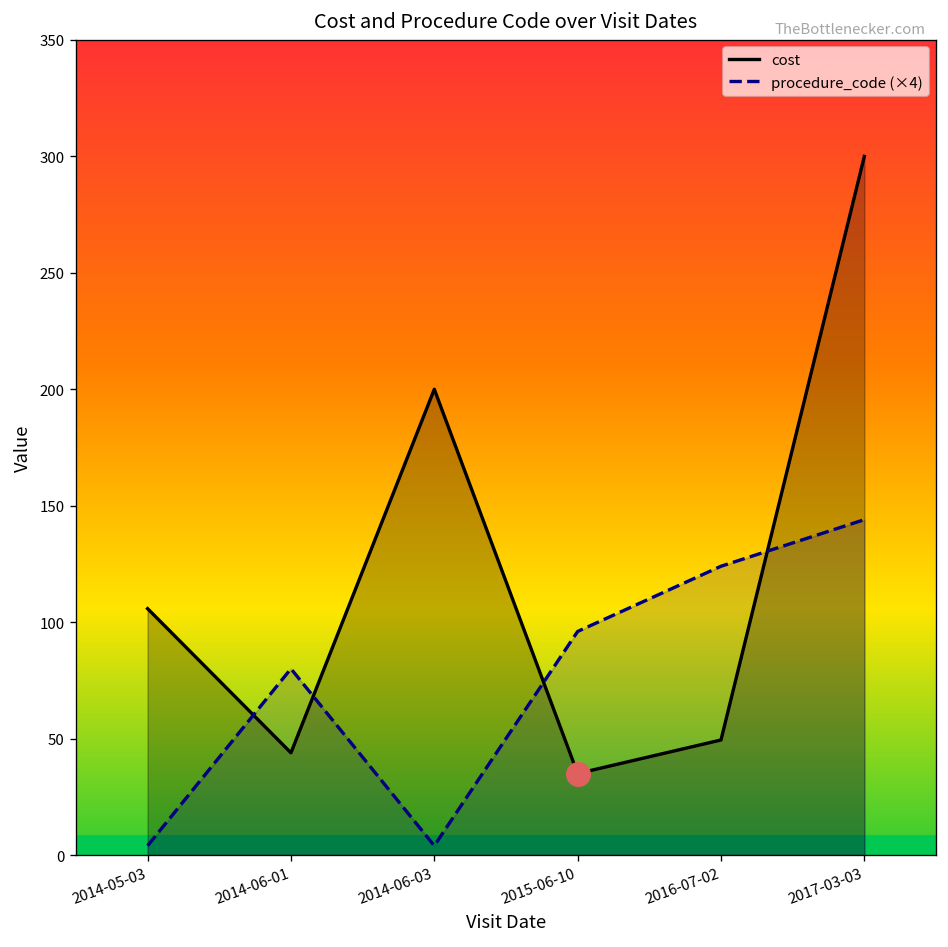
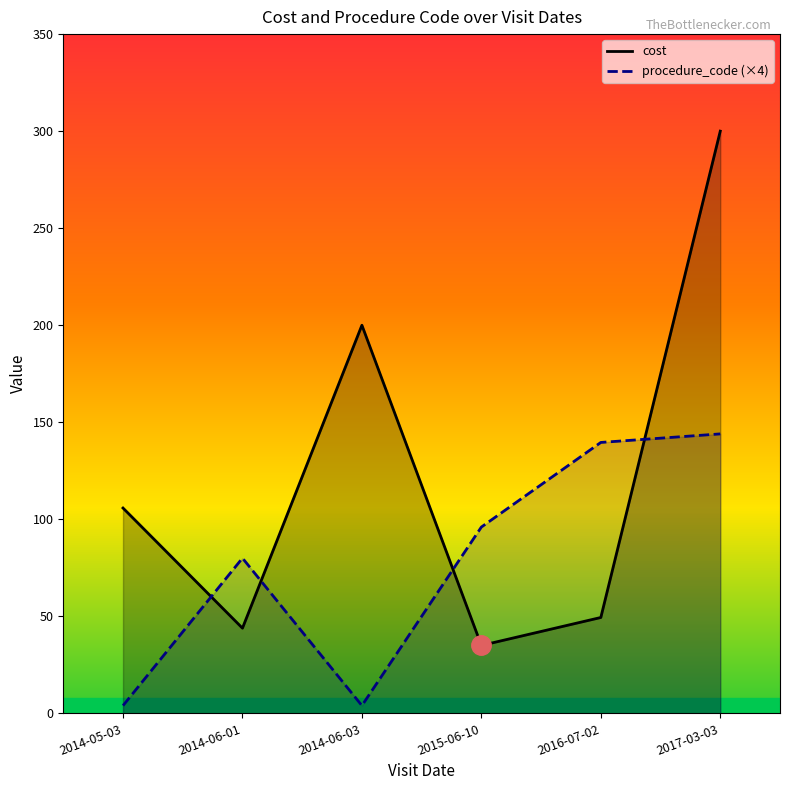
  {
    "cost": {
      "2014-05-03": 106,
      "2014-06-01": 44,
      "2014-06-03": 200,
      "2016-07-02": 49,
      "2017-03-03": 300
    },
    "procedure_code (×4)": {
      "2014-06-01": 80,
      "2015-06-10": 96,
-     "2016-07-02": 124,
+     "2016-07-02": 140,
      "2017-03-03": 144
    }
  }
